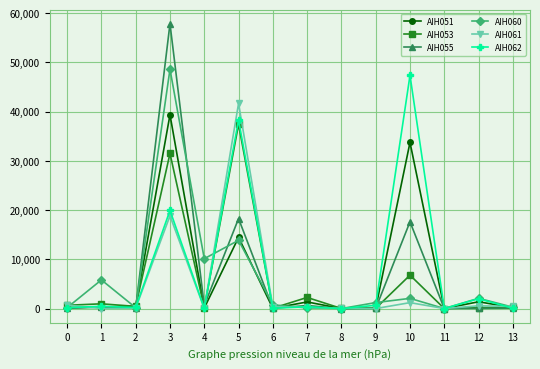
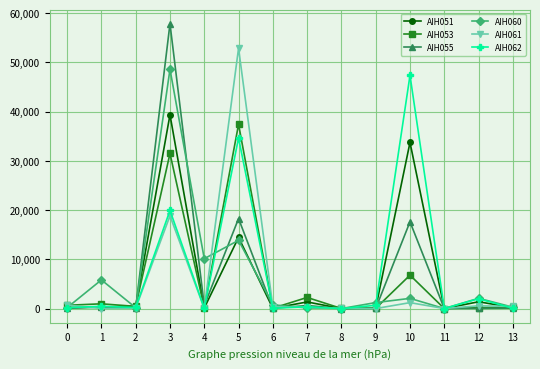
  {
    "AIH051": {
      "3": "39,000",
      "5": "14,000",
      "7": "1,000",
      "10": "34,000",
      "12": "1,000"
    },
    "AIH061": {
      "3": "19,000",
-     "5": "42,000",
+     "5": "53,000",
      "10": "1,000"
    },
    "AIH062": {
      "3": "20,000",
-     "5": "38,000",
+     "5": "35,000",
      "9": "1,000",
      "10": "47,000"
    }
  }
